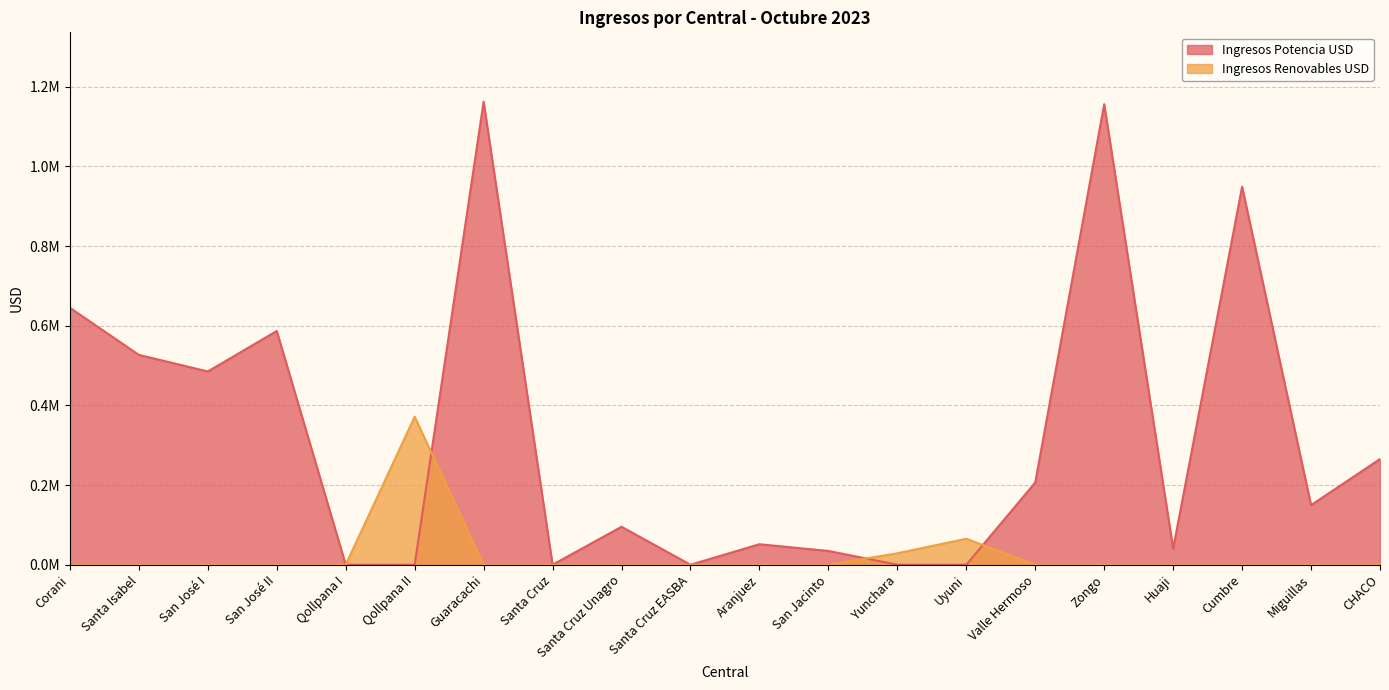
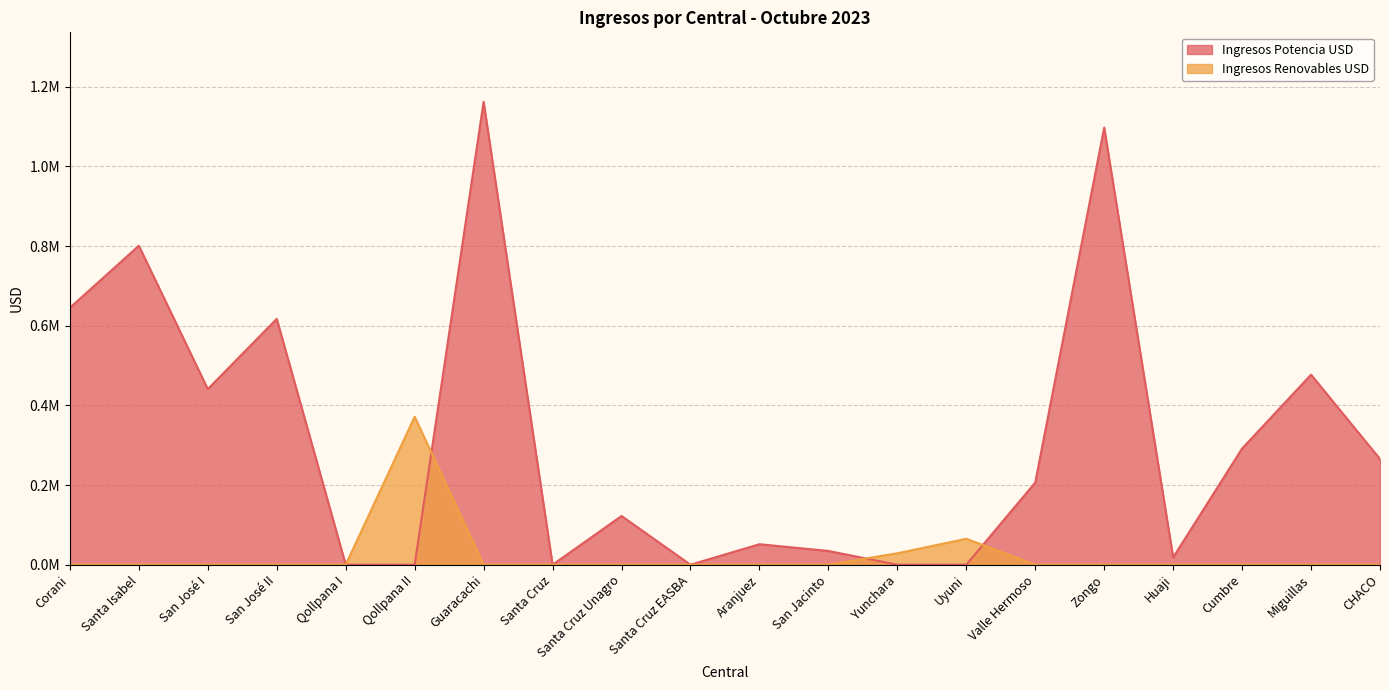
  {
    "Ingresos Potencia USD": {
      "Corani": 640000,
-     "Santa Isabel": 530000,
-     "San José I": 490000,
-     "San José II": 590000,
+     "Santa Isabel": 800000,
+     "San José I": 440000,
+     "San José II": 620000,
      "Qollpana II": 0,
      "Guaracachi": 1160000,
-     "Santa Cruz Unagro": 100000,
+     "Santa Cruz Unagro": 120000,
      "Aranjuez": 50000,
      "San Jacinto": 30000,
      "Yunchara": 0,
      "Uyuni": 0,
      "Valle Hermoso": 210000,
-     "Zongo": 1160000,
-     "Huaji": 40000,
-     "Cumbre": 950000,
-     "Miguillas": 150000,
+     "Zongo": 1100000,
+     "Huaji": 20000,
+     "Cumbre": 290000,
+     "Miguillas": 480000,
      "CHACO": 270000
    },
    "Ingresos Renovables USD": {
      "Corani": 0,
      "Santa Isabel": 0,
      "San José I": 0,
      "San José II": 0,
      "Qollpana II": 370000,
      "Guaracachi": 0,
      "Santa Cruz Unagro": 0,
      "Aranjuez": 0,
      "San Jacinto": 0,
      "Yunchara": 30000,
      "Uyuni": 70000,
      "Valle Hermoso": 0,
      "Zongo": 0,
      "Huaji": 0,
      "Cumbre": 0,
      "Miguillas": 0,
      "CHACO": 0
    }
  }
